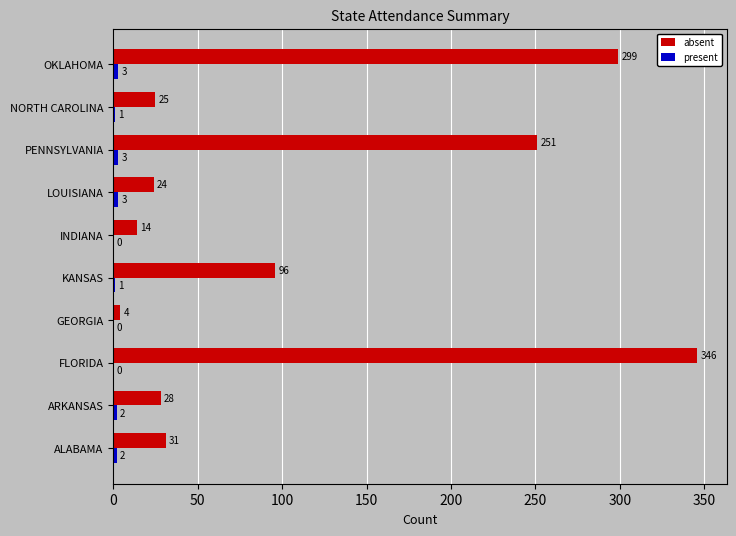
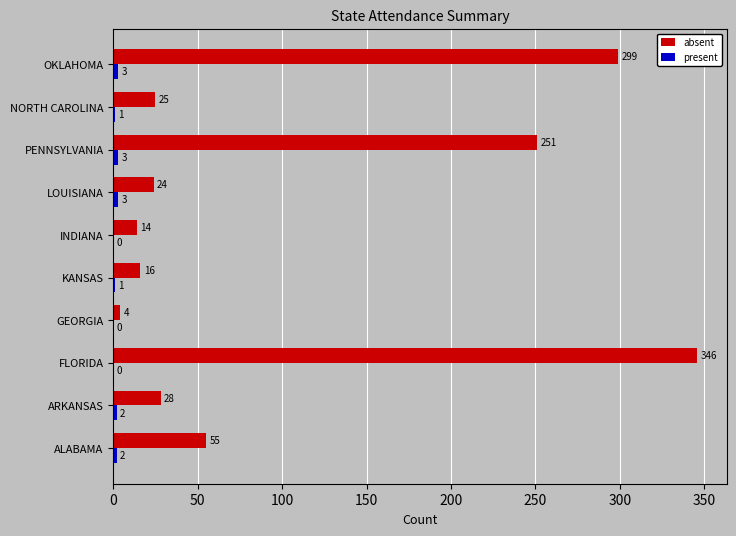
  {
    "absent": {
      "OKLAHOMA": 299,
      "NORTH CAROLINA": 25,
      "PENNSYLVANIA": 251,
      "LOUISIANA": 24,
      "INDIANA": 14,
-     "KANSAS": 96,
+     "KANSAS": 16,
      "GEORGIA": 4,
      "FLORIDA": 346,
      "ARKANSAS": 28,
-     "ALABAMA": 31
+     "ALABAMA": 55
    },
    "present": {
      "OKLAHOMA": 3,
      "NORTH CAROLINA": 1,
      "PENNSYLVANIA": 3,
      "LOUISIANA": 3,
      "INDIANA": 0,
      "KANSAS": 1,
      "GEORGIA": 0,
      "FLORIDA": 0,
      "ARKANSAS": 2,
      "ALABAMA": 2
    }
  }
